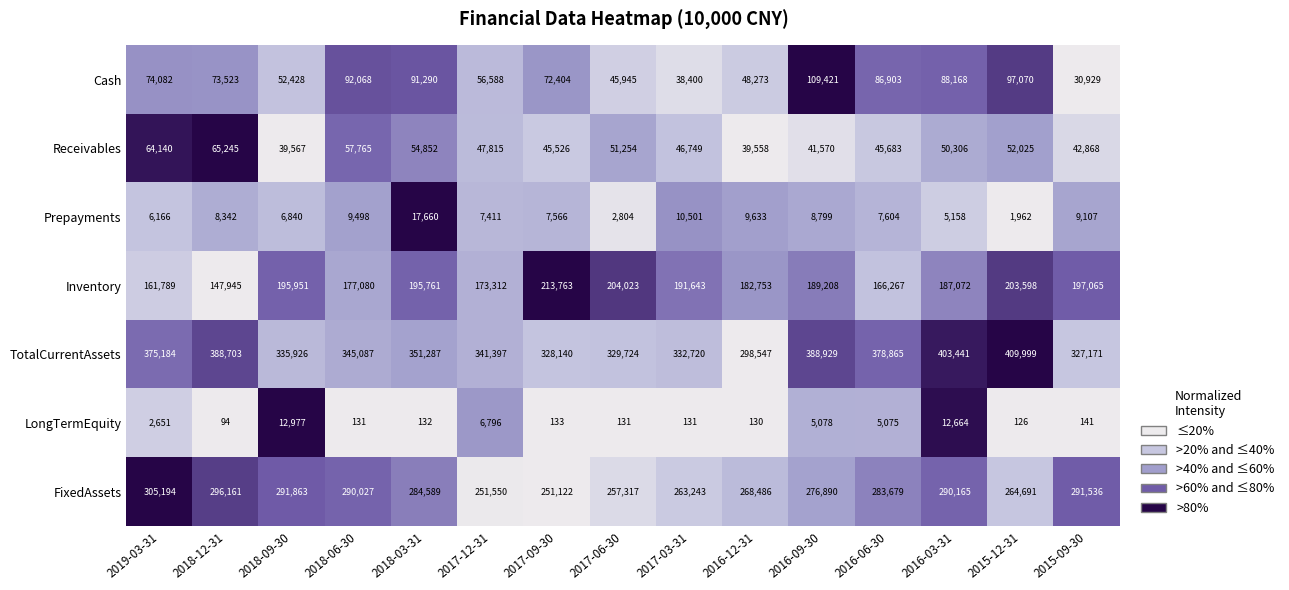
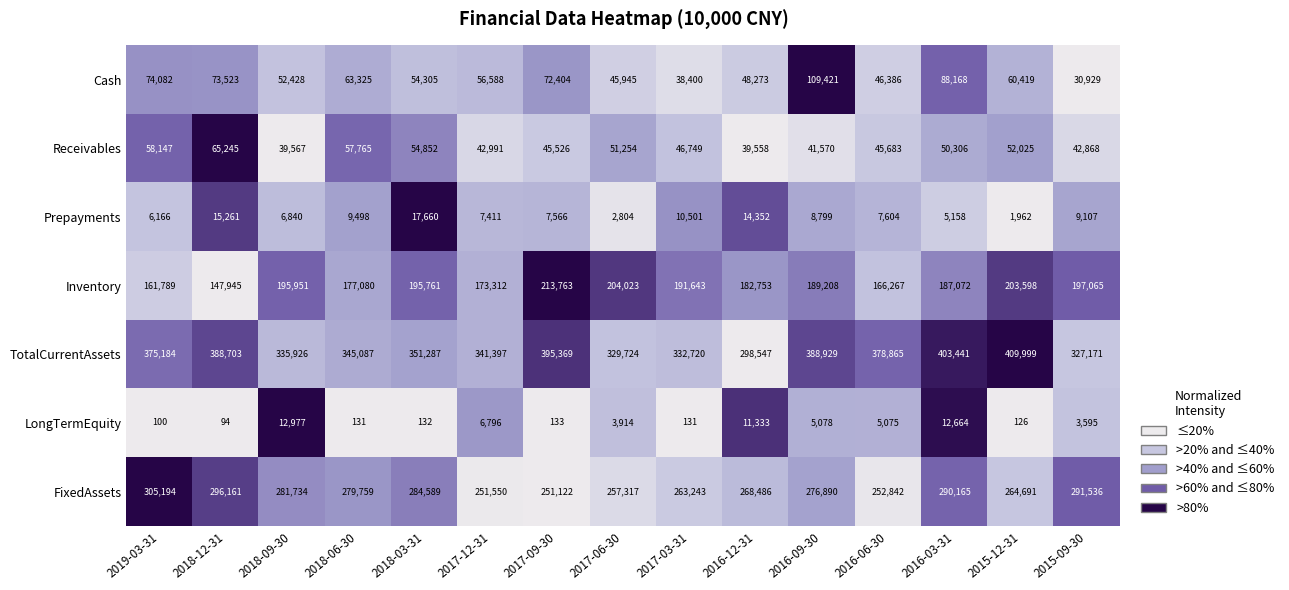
  {
    "Cash": {
      "2019-03-31": "74,082",
      "2018-12-31": "73,523",
      "2018-09-30": "52,428",
-     "2018-06-30": "92,068",
-     "2018-03-31": "91,290",
+     "2018-06-30": "63,325",
+     "2018-03-31": "54,305",
      "2017-12-31": "56,588",
      "2017-09-30": "72,404",
      "2017-06-30": "45,945",
      "2017-03-31": "38,400",
      "2016-12-31": "48,273",
      "2016-09-30": "109,421",
-     "2016-06-30": "86,903",
+     "2016-06-30": "46,386",
      "2016-03-31": "88,168",
-     "2015-12-31": "97,070",
+     "2015-12-31": "60,419",
      "2015-09-30": "30,929"
    },
    "Receivables": {
-     "2019-03-31": "64,140",
+     "2019-03-31": "58,147",
      "2018-12-31": "65,245",
      "2018-09-30": "39,567",
      "2018-06-30": "57,765",
      "2018-03-31": "54,852",
-     "2017-12-31": "47,815",
+     "2017-12-31": "42,991",
      "2017-09-30": "45,526",
      "2017-06-30": "51,254",
      "2017-03-31": "46,749",
      "2016-12-31": "39,558",
      "2016-09-30": "41,570",
      "2016-06-30": "45,683",
      "2016-03-31": "50,306",
      "2015-12-31": "52,025",
      "2015-09-30": "42,868"
    },
    "Prepayments": {
      "2019-03-31": "6,166",
-     "2018-12-31": "8,342",
+     "2018-12-31": "15,261",
      "2018-09-30": "6,840",
      "2018-06-30": "9,498",
      "2018-03-31": "17,660",
      "2017-12-31": "7,411",
      "2017-09-30": "7,566",
      "2017-06-30": "2,804",
      "2017-03-31": "10,501",
-     "2016-12-31": "9,633",
+     "2016-12-31": "14,352",
      "2016-09-30": "8,799",
      "2016-06-30": "7,604",
      "2016-03-31": "5,158",
      "2015-12-31": "1,962",
      "2015-09-30": "9,107"
    },
    "Inventory": {
      "2019-03-31": "161,789",
      "2018-12-31": "147,945",
      "2018-09-30": "195,951",
      "2018-06-30": "177,080",
      "2018-03-31": "195,761",
      "2017-12-31": "173,312",
      "2017-09-30": "213,763",
      "2017-06-30": "204,023",
      "2017-03-31": "191,643",
      "2016-12-31": "182,753",
      "2016-09-30": "189,208",
      "2016-06-30": "166,267",
      "2016-03-31": "187,072",
      "2015-12-31": "203,598",
      "2015-09-30": "197,065"
    },
    "TotalCurrentAssets": {
      "2019-03-31": "375,184",
      "2018-12-31": "388,703",
      "2018-09-30": "335,926",
      "2018-06-30": "345,087",
      "2018-03-31": "351,287",
      "2017-12-31": "341,397",
-     "2017-09-30": "328,140",
+     "2017-09-30": "395,369",
      "2017-06-30": "329,724",
      "2017-03-31": "332,720",
      "2016-12-31": "298,547",
      "2016-09-30": "388,929",
      "2016-06-30": "378,865",
      "2016-03-31": "403,441",
      "2015-12-31": "409,999",
      "2015-09-30": "327,171"
    },
    "LongTermEquity": {
-     "2019-03-31": "2,651",
+     "2019-03-31": "100",
      "2018-12-31": "94",
      "2018-09-30": "12,977",
      "2018-06-30": "131",
      "2018-03-31": "132",
      "2017-12-31": "6,796",
      "2017-09-30": "133",
-     "2017-06-30": "131",
+     "2017-06-30": "3,914",
      "2017-03-31": "131",
-     "2016-12-31": "130",
+     "2016-12-31": "11,333",
      "2016-09-30": "5,078",
      "2016-06-30": "5,075",
      "2016-03-31": "12,664",
      "2015-12-31": "126",
-     "2015-09-30": "141"
+     "2015-09-30": "3,595"
    },
    "FixedAssets": {
      "2019-03-31": "305,194",
      "2018-12-31": "296,161",
-     "2018-09-30": "291,863",
-     "2018-06-30": "290,027",
+     "2018-09-30": "281,734",
+     "2018-06-30": "279,759",
      "2018-03-31": "284,589",
      "2017-12-31": "251,550",
      "2017-09-30": "251,122",
      "2017-06-30": "257,317",
      "2017-03-31": "263,243",
      "2016-12-31": "268,486",
      "2016-09-30": "276,890",
-     "2016-06-30": "283,679",
+     "2016-06-30": "252,842",
      "2016-03-31": "290,165",
      "2015-12-31": "264,691",
      "2015-09-30": "291,536"
    }
  }
